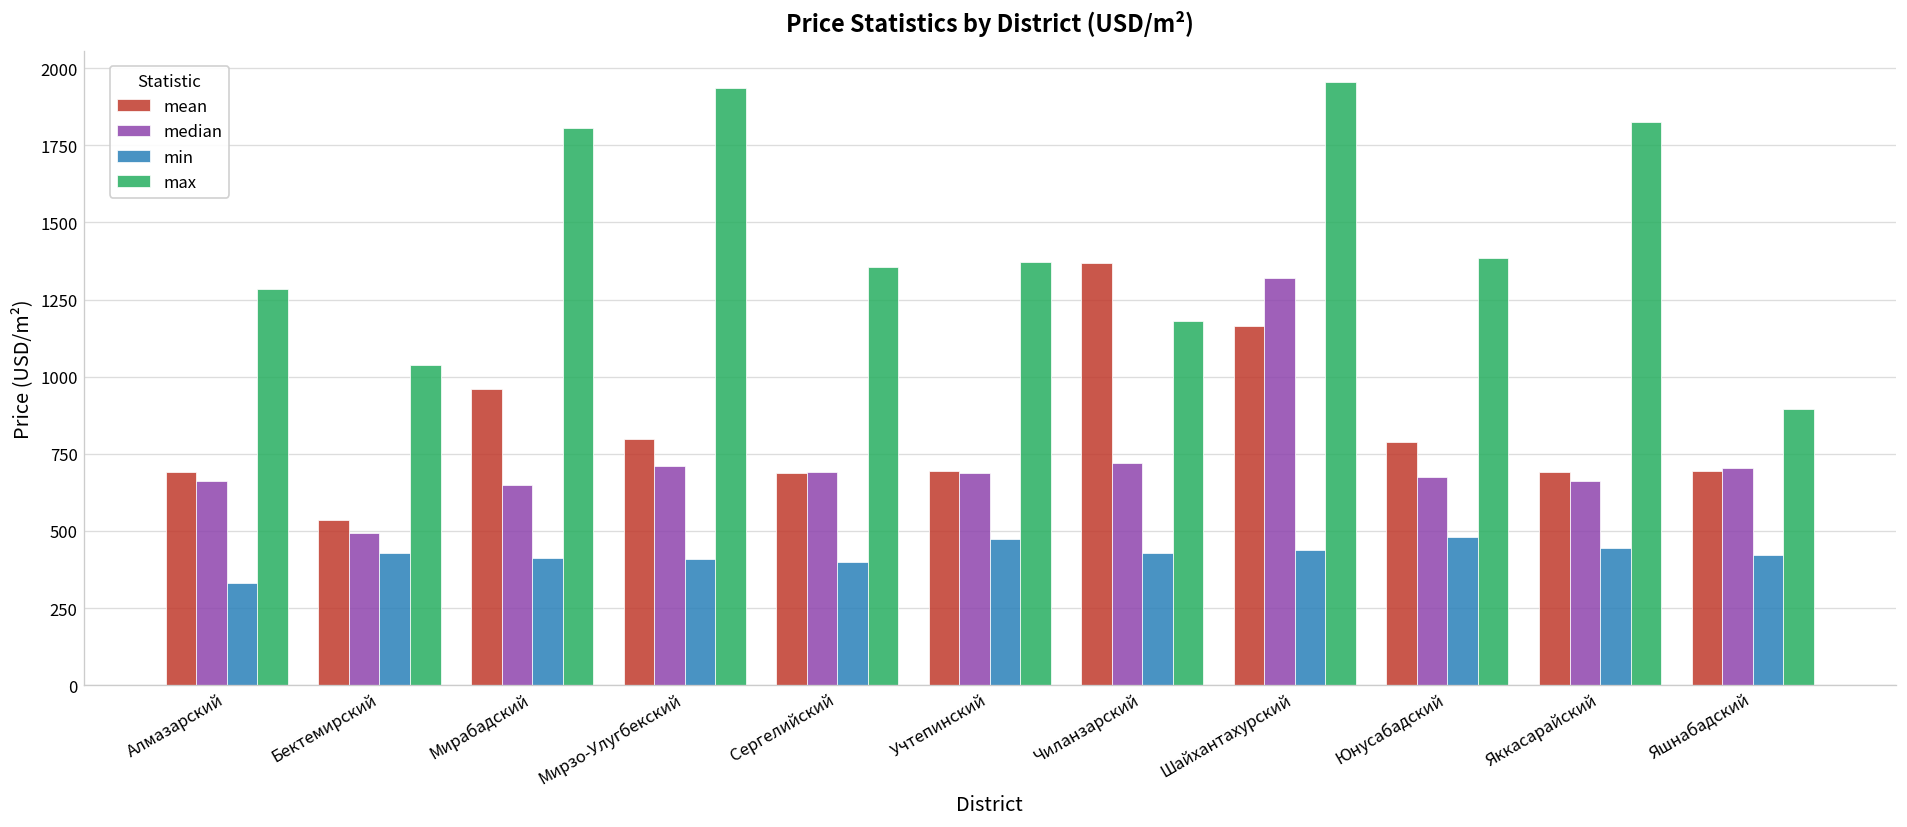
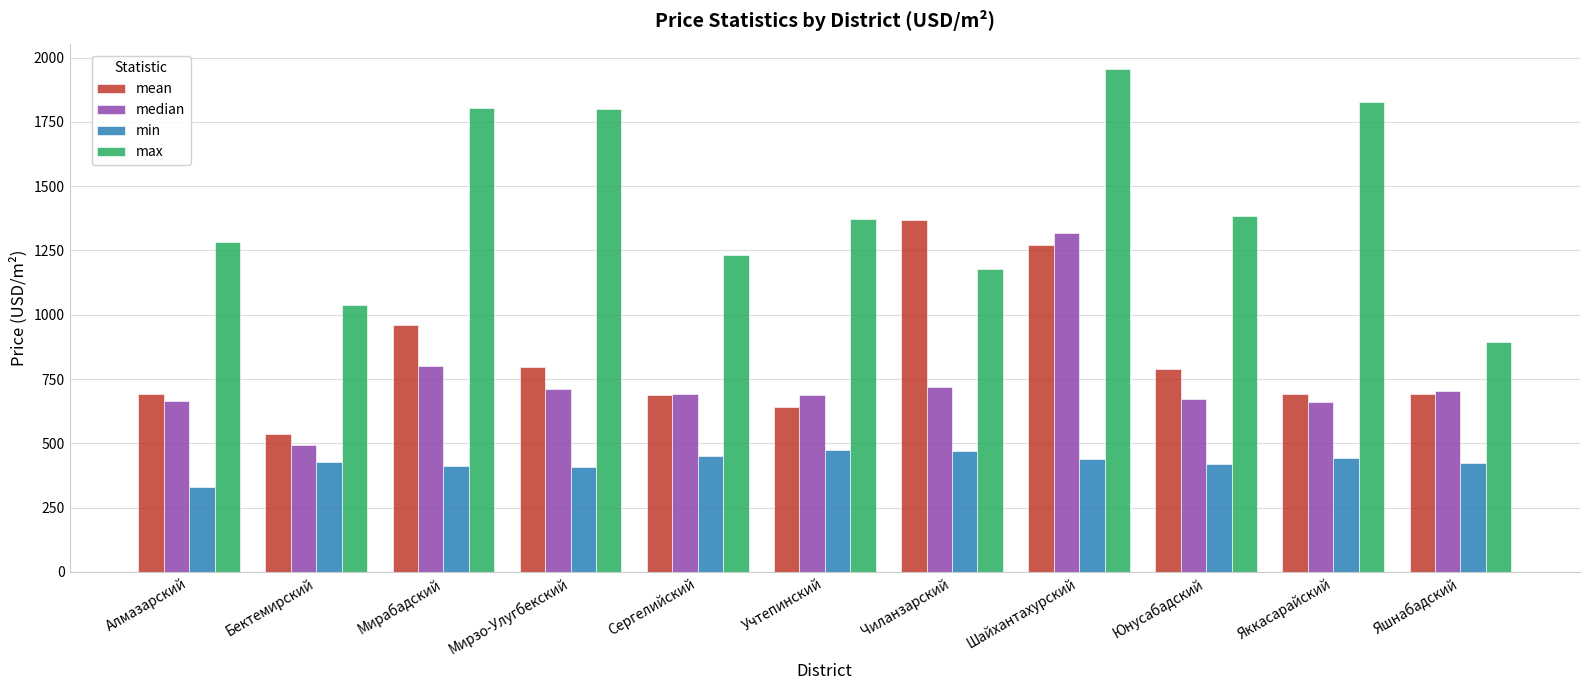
  {
    "mean": {
      "Алмазарский": 690,
      "Бектемирский": 540,
      "Мирабадский": 960,
      "Мирзо-Улугбекский": 800,
      "Сергелийский": 690,
-     "Учтепинский": 690,
+     "Учтепинский": 640,
      "Чиланзарский": 1370,
-     "Шайхантахурский": 1160,
+     "Шайхантахурский": 1270,
      "Юнусабадский": 790,
      "Яккасарайский": 690,
      "Яшнабадский": 690
    },
    "median": {
      "Алмазарский": 660,
      "Бектемирский": 490,
-     "Мирабадский": 650,
+     "Мирабадский": 800,
      "Мирзо-Улугбекский": 710,
      "Сергелийский": 690,
      "Учтепинский": 690,
      "Чиланзарский": 720,
      "Шайхантахурский": 1320,
      "Юнусабадский": 670,
      "Яккасарайский": 660,
      "Яшнабадский": 700
    },
    "min": {
      "Алмазарский": 330,
      "Бектемирский": 430,
      "Мирабадский": 410,
      "Мирзо-Улугбекский": 410,
-     "Сергелийский": 400,
+     "Сергелийский": 450,
      "Учтепинский": 470,
-     "Чиланзарский": 430,
+     "Чиланзарский": 470,
      "Шайхантахурский": 440,
-     "Юнусабадский": 480,
+     "Юнусабадский": 420,
      "Яккасарайский": 440,
      "Яшнабадский": 420
    },
    "max": {
      "Алмазарский": 1280,
      "Бектемирский": 1040,
      "Мирабадский": 1810,
-     "Мирзо-Улугбекский": 1940,
-     "Сергелийский": 1350,
+     "Мирзо-Улугбекский": 1800,
+     "Сергелийский": 1230,
      "Учтепинский": 1370,
      "Чиланзарский": 1180,
      "Шайхантахурский": 1960,
      "Юнусабадский": 1390,
      "Яккасарайский": 1830,
      "Яшнабадский": 900
    }
  }
